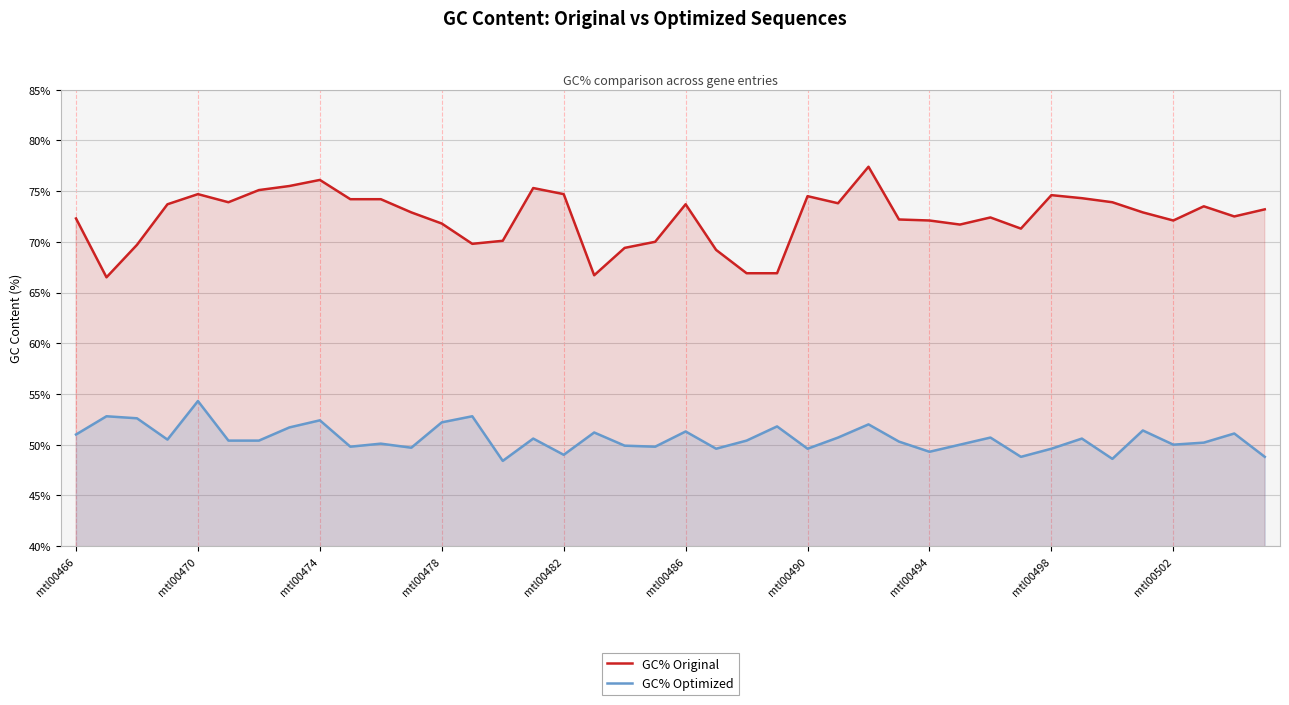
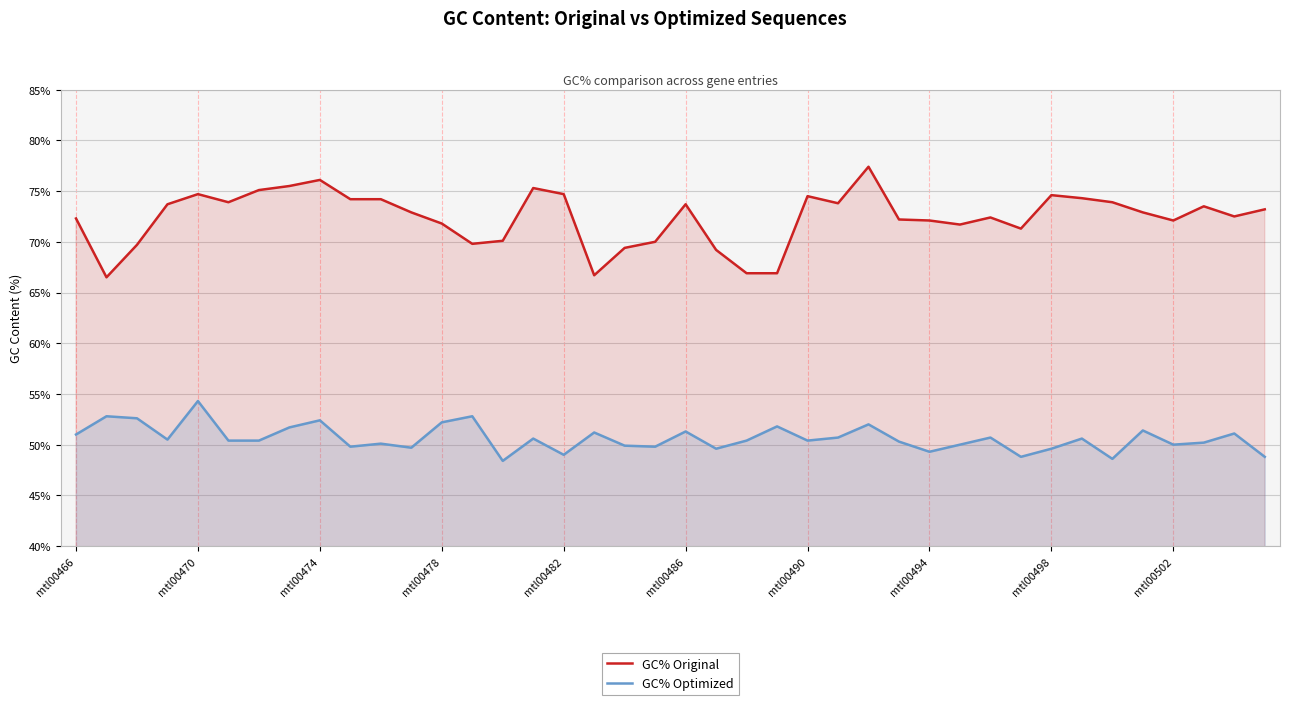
  {
    "GC% Original": {
      "mtl00466": "72.3%",
      "mtl00470": "74.7%",
      "mtl00474": "76.1%",
      "mtl00478": "71.8%",
      "mtl00482": "74.7%",
      "mtl00486": "73.7%",
      "mtl00490": "74.5%",
      "mtl00494": "72.1%",
      "mtl00498": "74.6%",
      "mtl00502": "72.1%"
    },
    "GC% Optimized": {
      "mtl00466": "51.0%",
      "mtl00470": "54.3%",
      "mtl00474": "52.4%",
      "mtl00478": "52.2%",
      "mtl00482": "49.0%",
      "mtl00486": "51.3%",
-     "mtl00490": "49.6%",
+     "mtl00490": "50.4%",
      "mtl00494": "49.3%",
      "mtl00498": "49.6%",
      "mtl00502": "50.0%"
    }
  }
